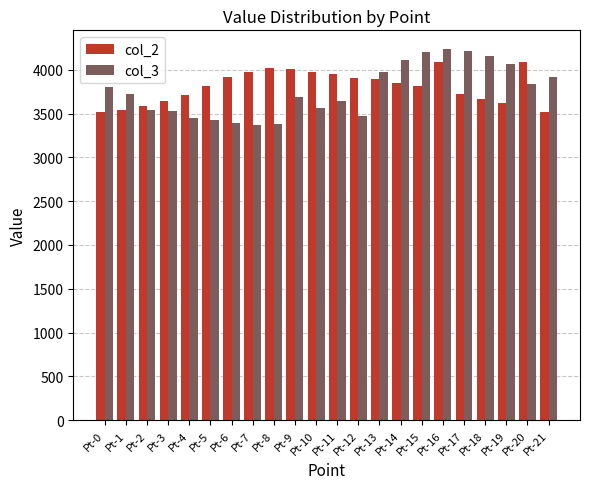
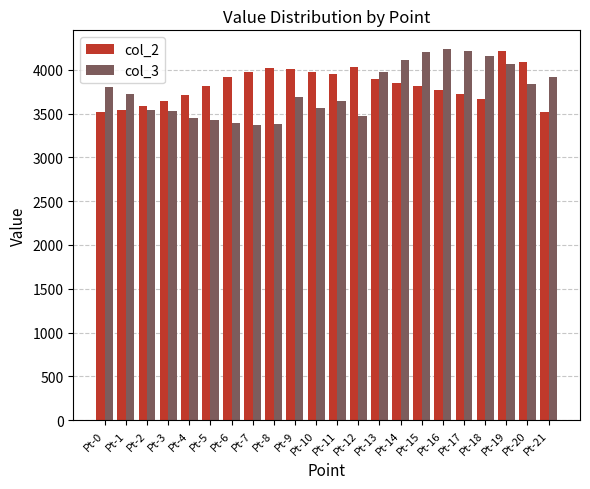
  {
    "col_2": {
      "Pt-0": 3500,
      "Pt-1": 3500,
      "Pt-2": 3600,
      "Pt-3": 3600,
      "Pt-4": 3700,
      "Pt-5": 3800,
      "Pt-6": 3900,
      "Pt-7": 4000,
      "Pt-8": 4000,
      "Pt-9": 4000,
      "Pt-10": 4000,
      "Pt-11": 3900,
-     "Pt-12": 3900,
+     "Pt-12": 4000,
      "Pt-13": 3900,
      "Pt-14": 3800,
      "Pt-15": 3800,
-     "Pt-16": 4100,
+     "Pt-16": 3800,
      "Pt-17": 3700,
      "Pt-18": 3700,
-     "Pt-19": 3600,
+     "Pt-19": 4200,
      "Pt-20": 4100,
      "Pt-21": 3500
    },
    "col_3": {
      "Pt-0": 3800,
      "Pt-1": 3700,
      "Pt-2": 3500,
      "Pt-3": 3500,
      "Pt-4": 3500,
      "Pt-5": 3400,
      "Pt-6": 3400,
      "Pt-7": 3400,
      "Pt-8": 3400,
      "Pt-9": 3700,
      "Pt-10": 3600,
      "Pt-11": 3600,
      "Pt-12": 3500,
      "Pt-13": 4000,
      "Pt-14": 4100,
      "Pt-15": 4200,
      "Pt-16": 4200,
      "Pt-17": 4200,
      "Pt-18": 4200,
      "Pt-19": 4100,
      "Pt-20": 3800,
      "Pt-21": 3900
    }
  }
